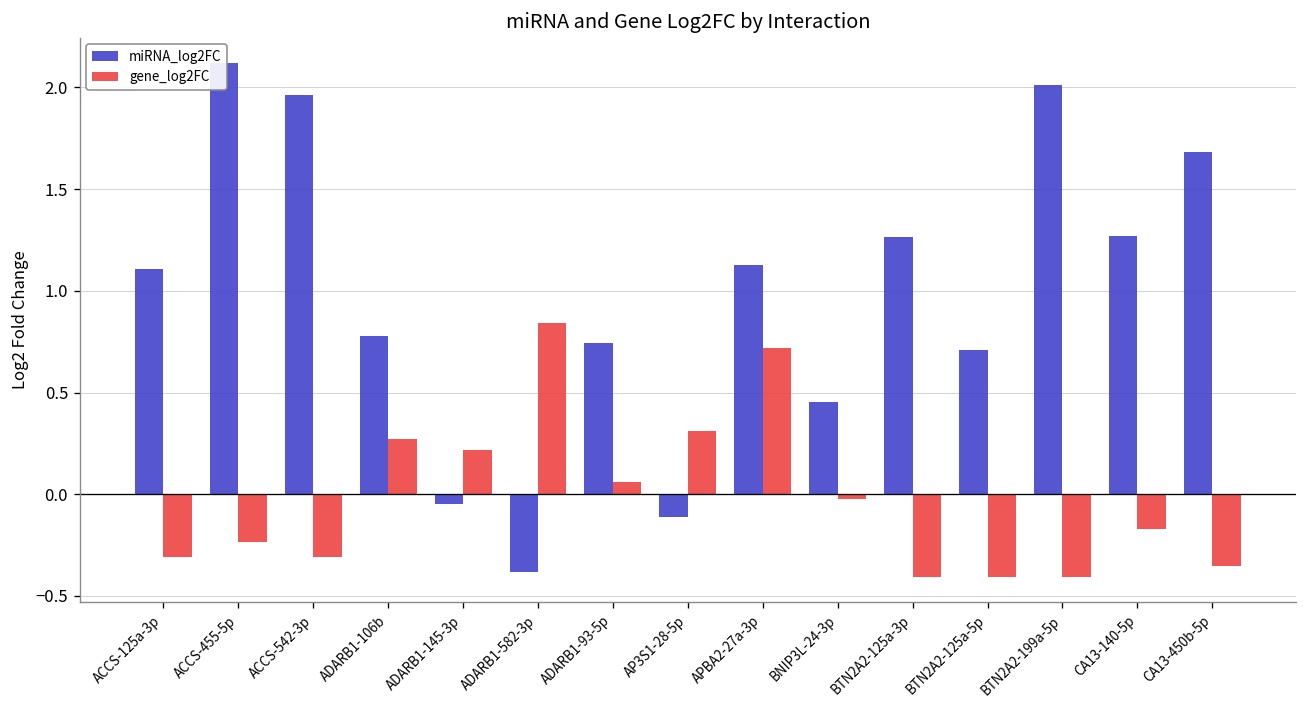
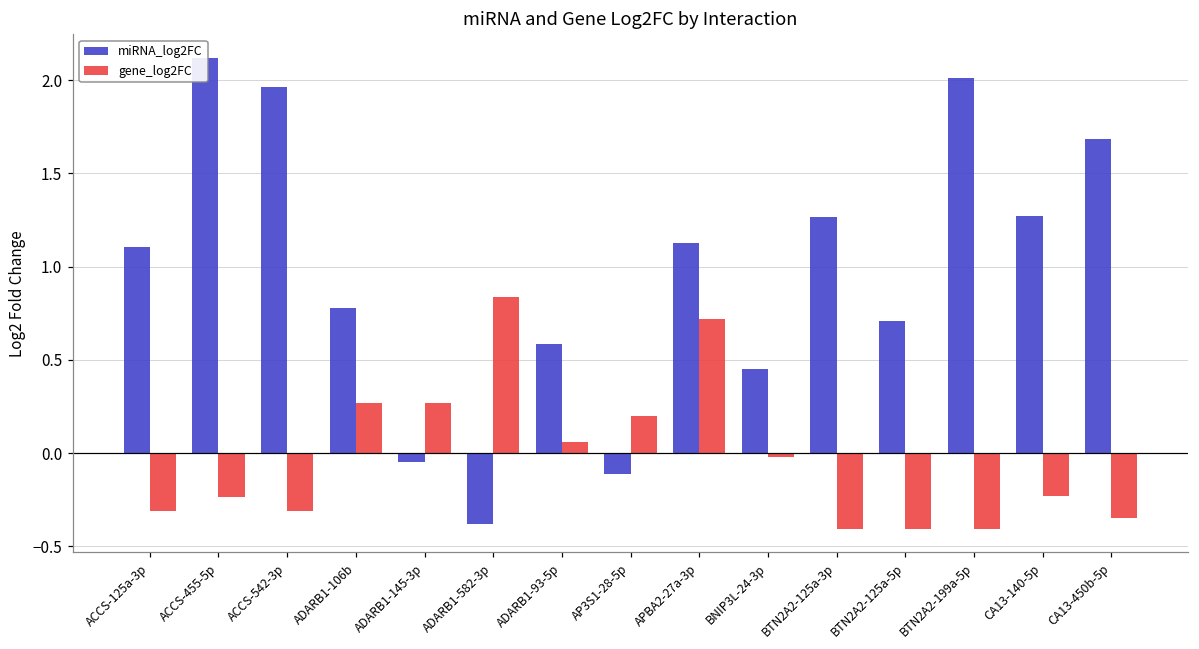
  {
    "miRNA_log2FC": {
      "ACCS-125a-3p": 1.11,
      "ACCS-542-3p": 1.96,
      "ADARB1-106b": 0.78,
      "ADARB1-145-3p": -0.05,
      "ADARB1-582-3p": -0.38,
-     "ADARB1-93-5p": 0.74,
+     "ADARB1-93-5p": 0.58,
      "AP3S1-28-5p": -0.11,
      "APBA2-27a-3p": 1.13,
      "BNIP3L-24-3p": 0.45,
      "BTN2A2-125a-3p": 1.26,
      "BTN2A2-125a-5p": 0.71,
      "BTN2A2-199a-5p": 2.01,
      "CA13-140-5p": 1.27,
      "CA13-450b-5p": 1.68
    },
    "gene_log2FC": {
      "ACCS-125a-3p": -0.31,
      "ACCS-455-5p": -0.24,
      "ACCS-542-3p": -0.31,
      "ADARB1-106b": 0.27,
-     "ADARB1-145-3p": 0.22,
+     "ADARB1-145-3p": 0.27,
      "ADARB1-582-3p": 0.84,
      "ADARB1-93-5p": 0.06,
-     "AP3S1-28-5p": 0.31,
+     "AP3S1-28-5p": 0.20,
      "APBA2-27a-3p": 0.72,
      "BNIP3L-24-3p": -0.02,
      "BTN2A2-125a-3p": -0.40,
      "BTN2A2-125a-5p": -0.40,
      "BTN2A2-199a-5p": -0.40,
-     "CA13-140-5p": -0.17,
+     "CA13-140-5p": -0.23,
      "CA13-450b-5p": -0.35
    }
  }
